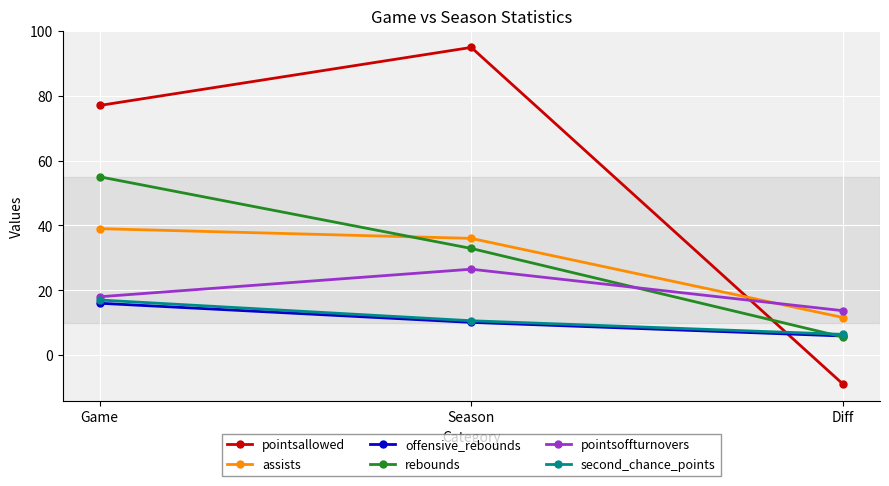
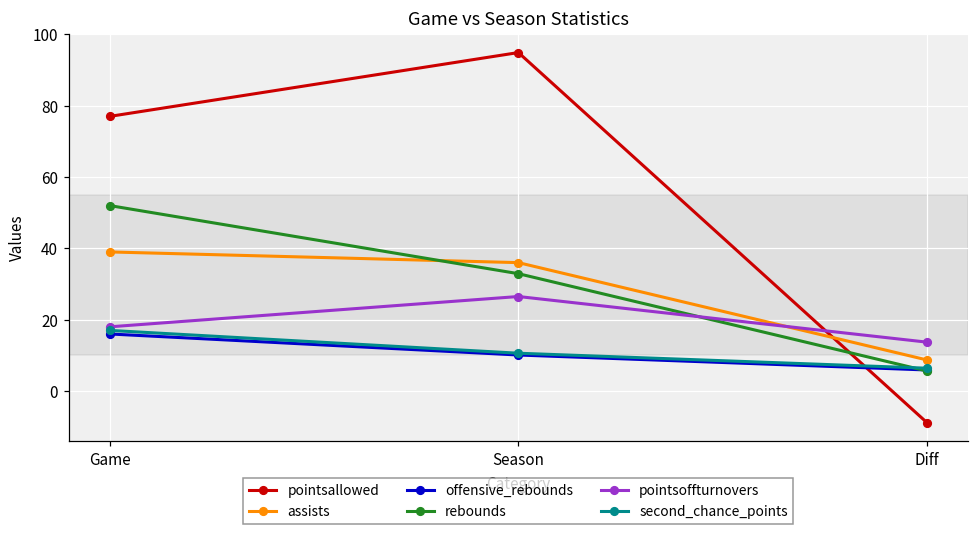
  {
    "pointsallowed": {
      "Game": 77,
      "Season": 95,
      "Diff": -9
    },
    "assists": {
      "Game": 39,
      "Season": 36,
-     "Diff": 12
+     "Diff": 9
    },
    "offensive_rebounds": {
      "Game": 16
    },
    "rebounds": {
-     "Game": 55,
+     "Game": 52,
      "Season": 33
    },
    "pointsoffturnovers": {
      "Game": 18,
      "Season": 27,
      "Diff": 14
    },
    "second_chance_points": {
      "Game": 17
    }
  }
